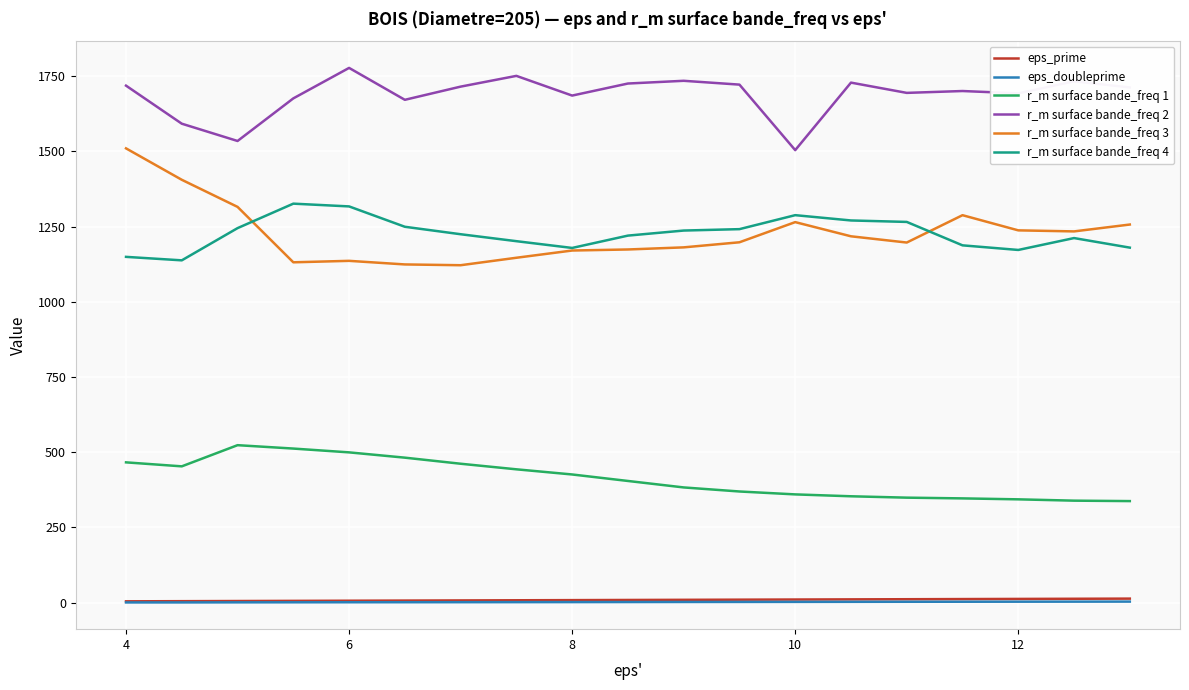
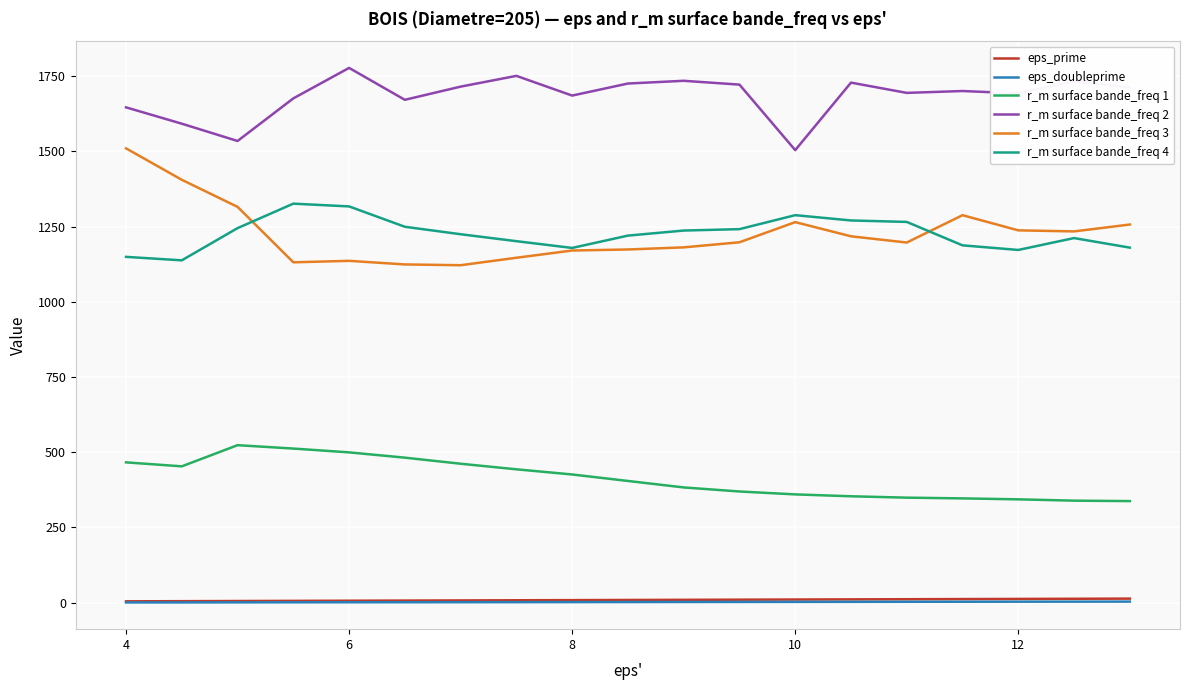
  {
    "eps_prime": {
      "12": 10
    },
    "eps_doubleprime": {
      "12": 0
    },
    "r_m surface bande_freq 2": {
-     "4": 1720,
+     "4": 1650,
      "6": 1780,
      "8": 1690,
      "10": 1500
    },
    "r_m surface bande_freq 3": {
      "4": 1510,
      "6": 1140,
      "8": 1170,
      "10": 1260,
      "12": 1240
    }
  }
